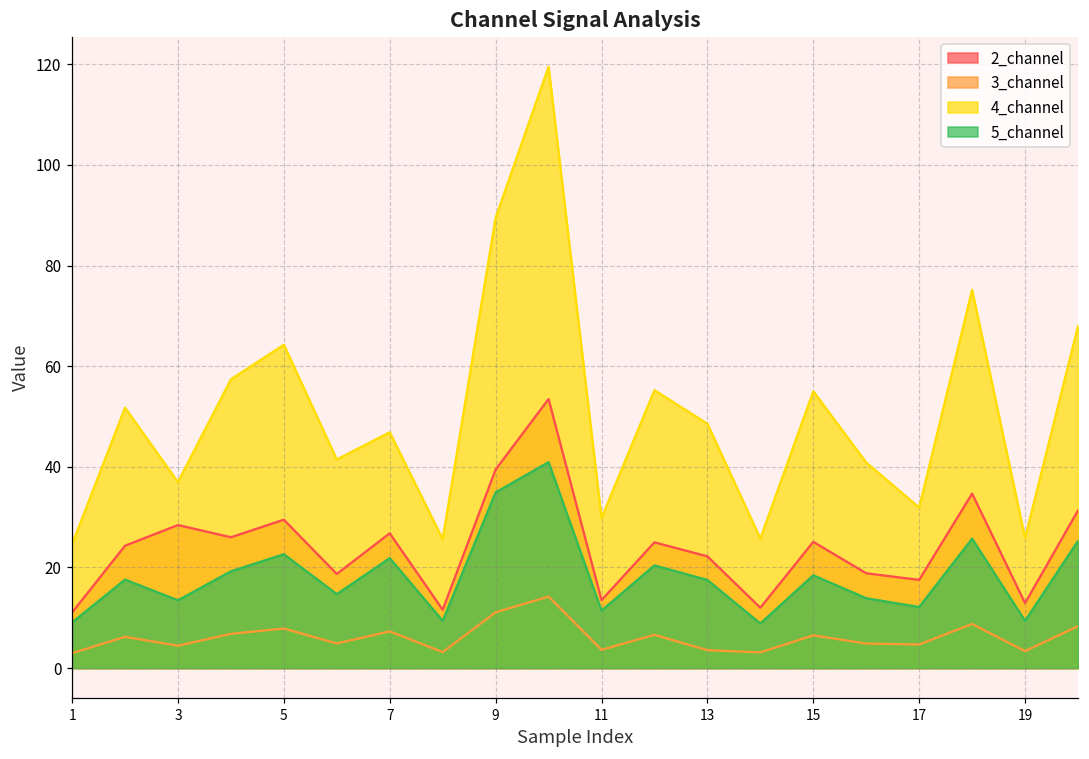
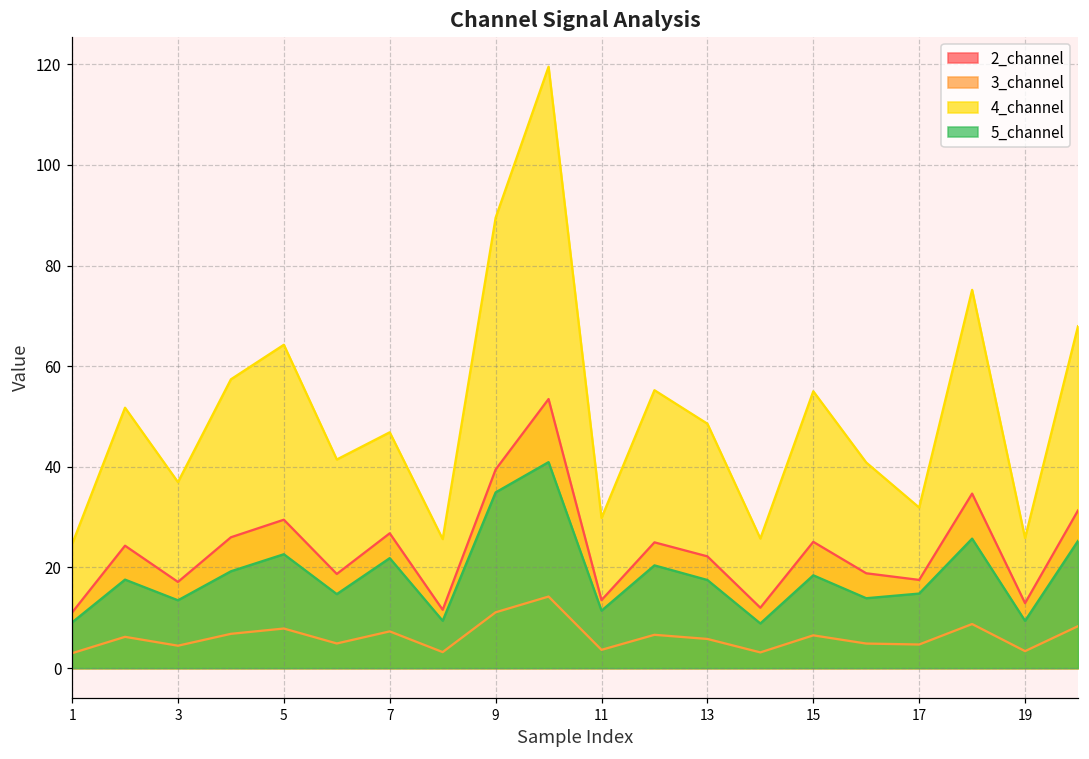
  {
    "2_channel": {
      "1": 11,
-     "3": 28,
+     "3": 17,
      "5": 29,
      "7": 27,
      "9": 39,
      "11": 14,
      "13": 22,
      "15": 25,
      "17": 18,
      "19": 13
    },
    "3_channel": {
      "1": 3,
      "3": 4,
      "5": 8,
      "7": 7,
      "9": 11,
      "11": 4,
-     "13": 4,
+     "13": 6,
      "15": 7,
      "17": 5,
      "19": 3
    },
    "4_channel": {
      "1": 25,
      "3": 37,
      "5": 64,
      "7": 47,
      "9": 90,
      "11": 30,
      "13": 49,
      "15": 55,
      "17": 32,
      "19": 26
    },
    "5_channel": {
      "1": 9,
      "3": 13,
      "5": 23,
      "7": 22,
      "9": 35,
      "11": 11,
      "13": 18,
      "15": 18,
-     "17": 12,
+     "17": 15,
      "19": 9
    }
  }
